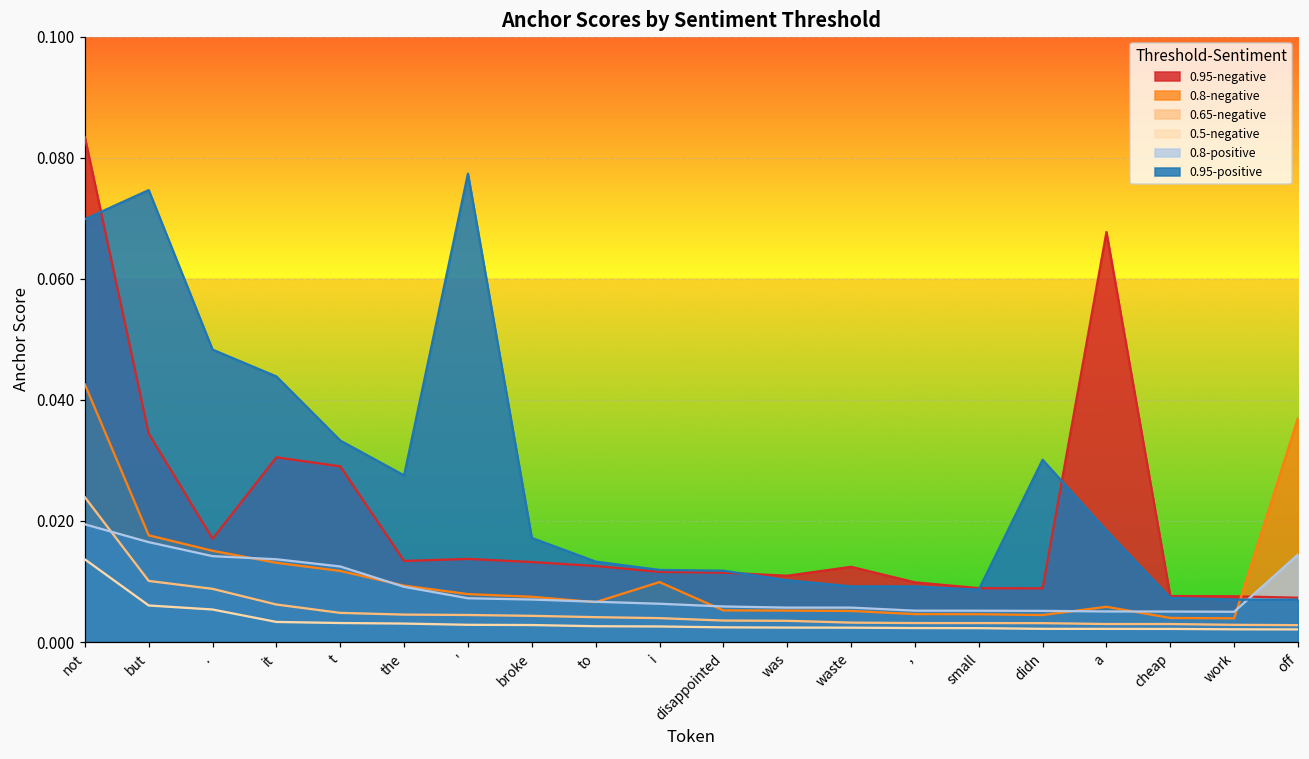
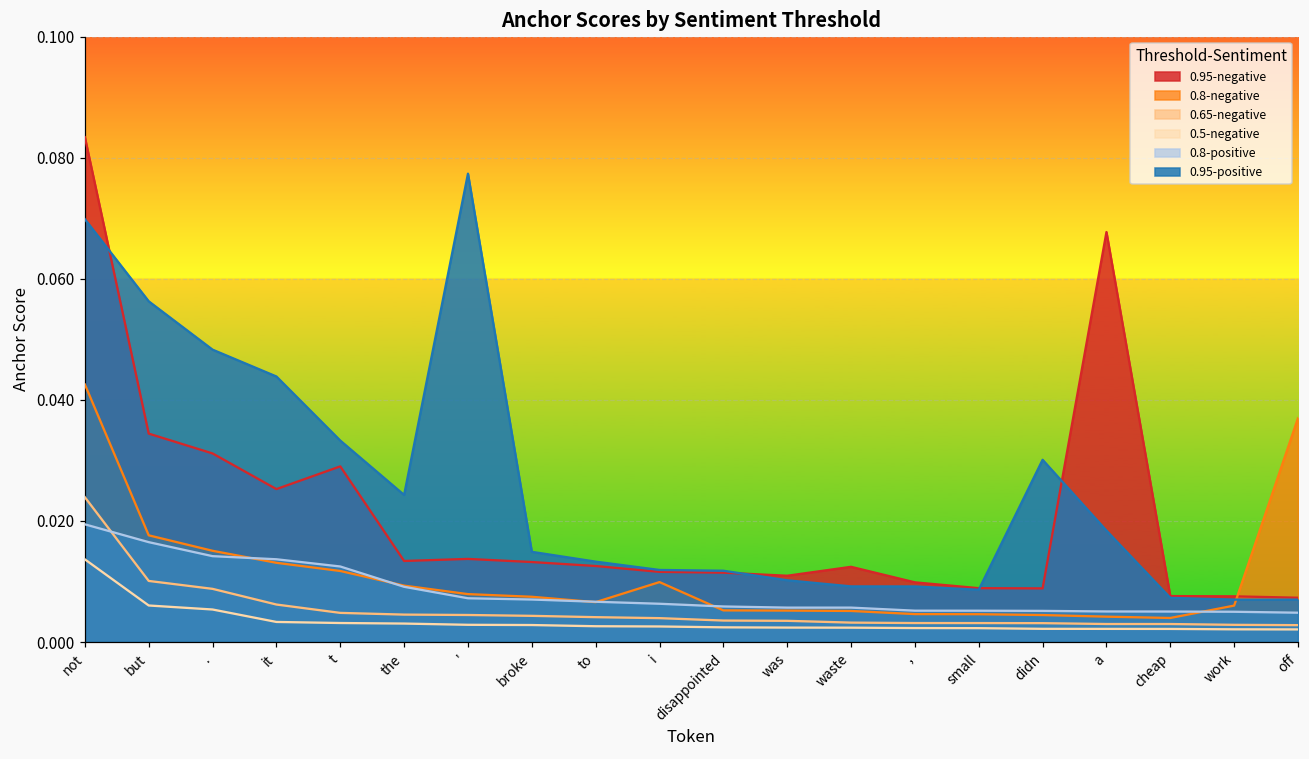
  {
    "0.95-negative": {
      "not": 0.083,
      "but": 0.034,
-     ".": 0.017,
-     "it": 0.031,
+     ".": 0.031,
+     "it": 0.025,
      "t": 0.029,
      "the": 0.013,
      "'": 0.014,
      "broke": 0.013,
      "to": 0.013,
      "was": 0.011,
      "waste": 0.012,
      ",": 0.010,
      "didn": 0.009,
      "a": 0.068,
      "work": 0.008
    },
    "0.8-negative": {
      "not": 0.043,
      "but": 0.018,
      ".": 0.015,
      "it": 0.013,
      "t": 0.012,
      "'": 0.008,
      "i": 0.010,
      "disappointed": 0.005,
      "was": 0.005,
      "waste": 0.005,
      ",": 0.005,
      "small": 0.005,
      "didn": 0.004,
-     "a": 0.006,
+     "a": 0.004,
      "cheap": 0.004,
-     "work": 0.004,
+     "work": 0.006,
      "off": 0.037
    },
    "0.8-positive": {
      "not": 0.019,
      "but": 0.016,
      ".": 0.014,
      "it": 0.014,
      "t": 0.012,
      "'": 0.007,
      "i": 0.006,
      "disappointed": 0.006,
      "was": 0.006,
      "waste": 0.006,
      ",": 0.005,
      "small": 0.005,
      "didn": 0.005,
      "a": 0.005,
      "cheap": 0.005,
      "work": 0.005,
-     "off": 0.014
+     "off": 0.005
    },
    "0.95-positive": {
      "not": 0.070,
-     "but": 0.075,
+     "but": 0.056,
      ".": 0.048,
      "it": 0.044,
      "t": 0.033,
-     "the": 0.028,
+     "the": 0.024,
      "'": 0.077,
-     "broke": 0.017,
+     "broke": 0.015,
      "to": 0.013,
      "was": 0.010,
      "waste": 0.009,
      ",": 0.009,
      "didn": 0.030,
      "a": 0.018,
      "work": 0.007
    }
  }
